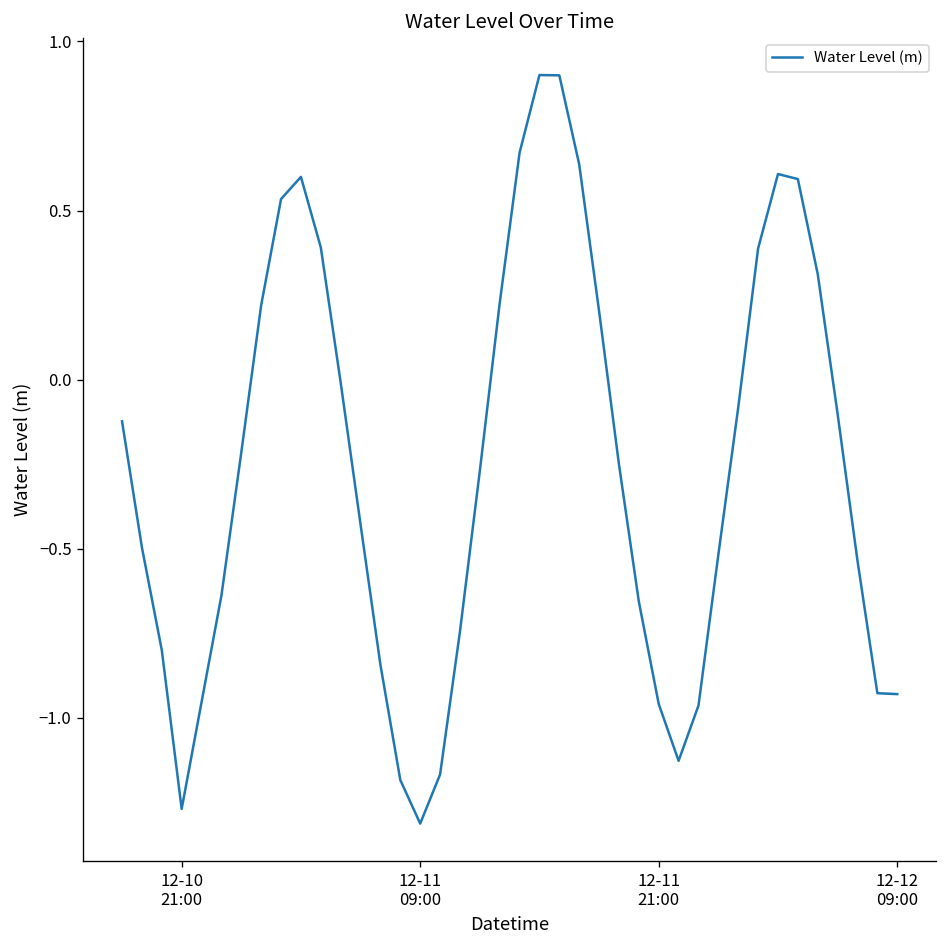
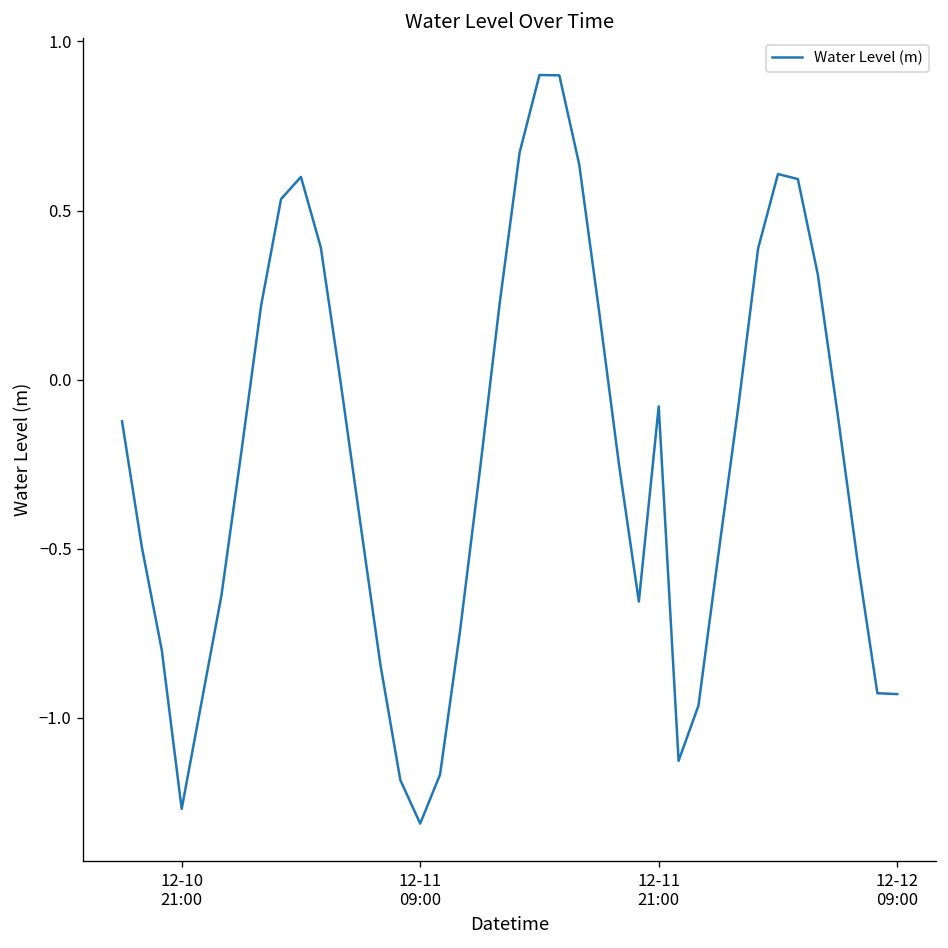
  {
    "12-10 21:00": -1.27,
    "12-11 09:00": -1.31,
-   "12-11 21:00": -0.96,
+   "12-11 21:00": -0.08,
    "12-12 09:00": -0.93
  }
